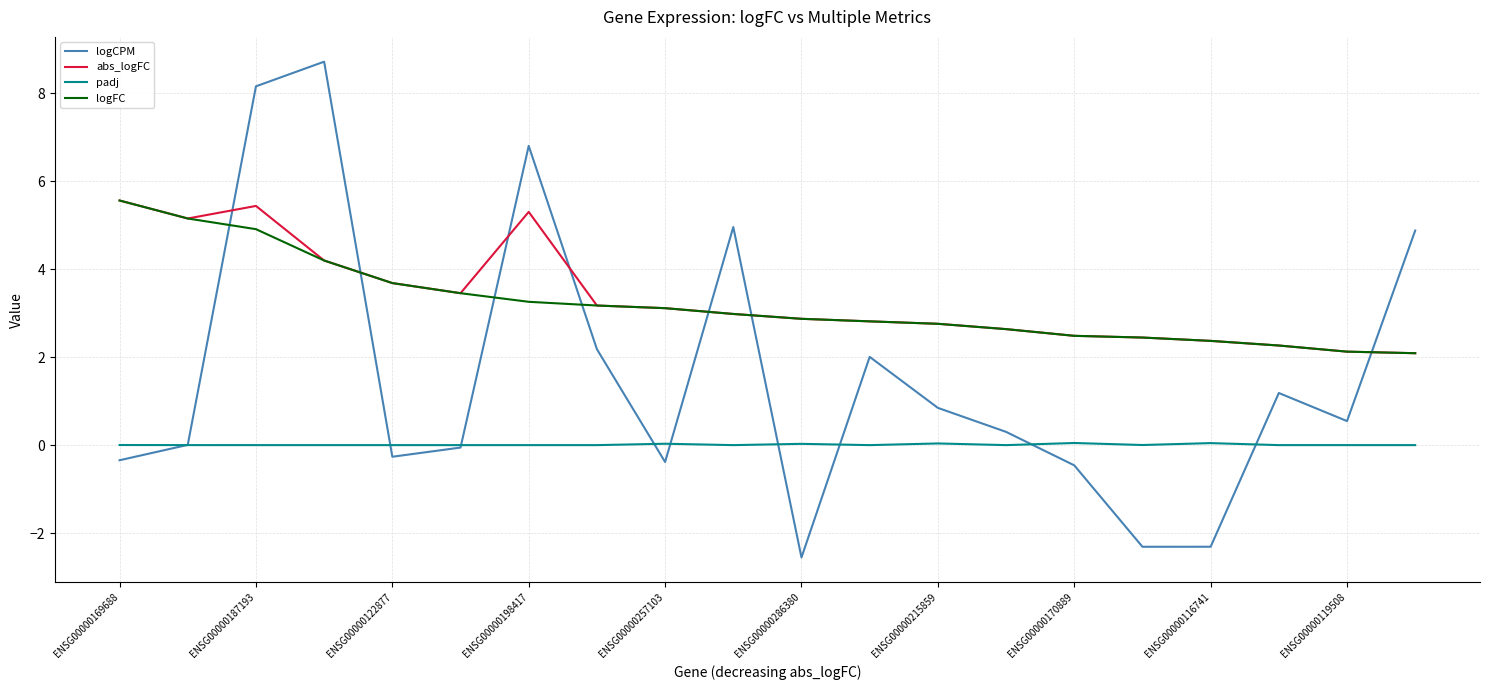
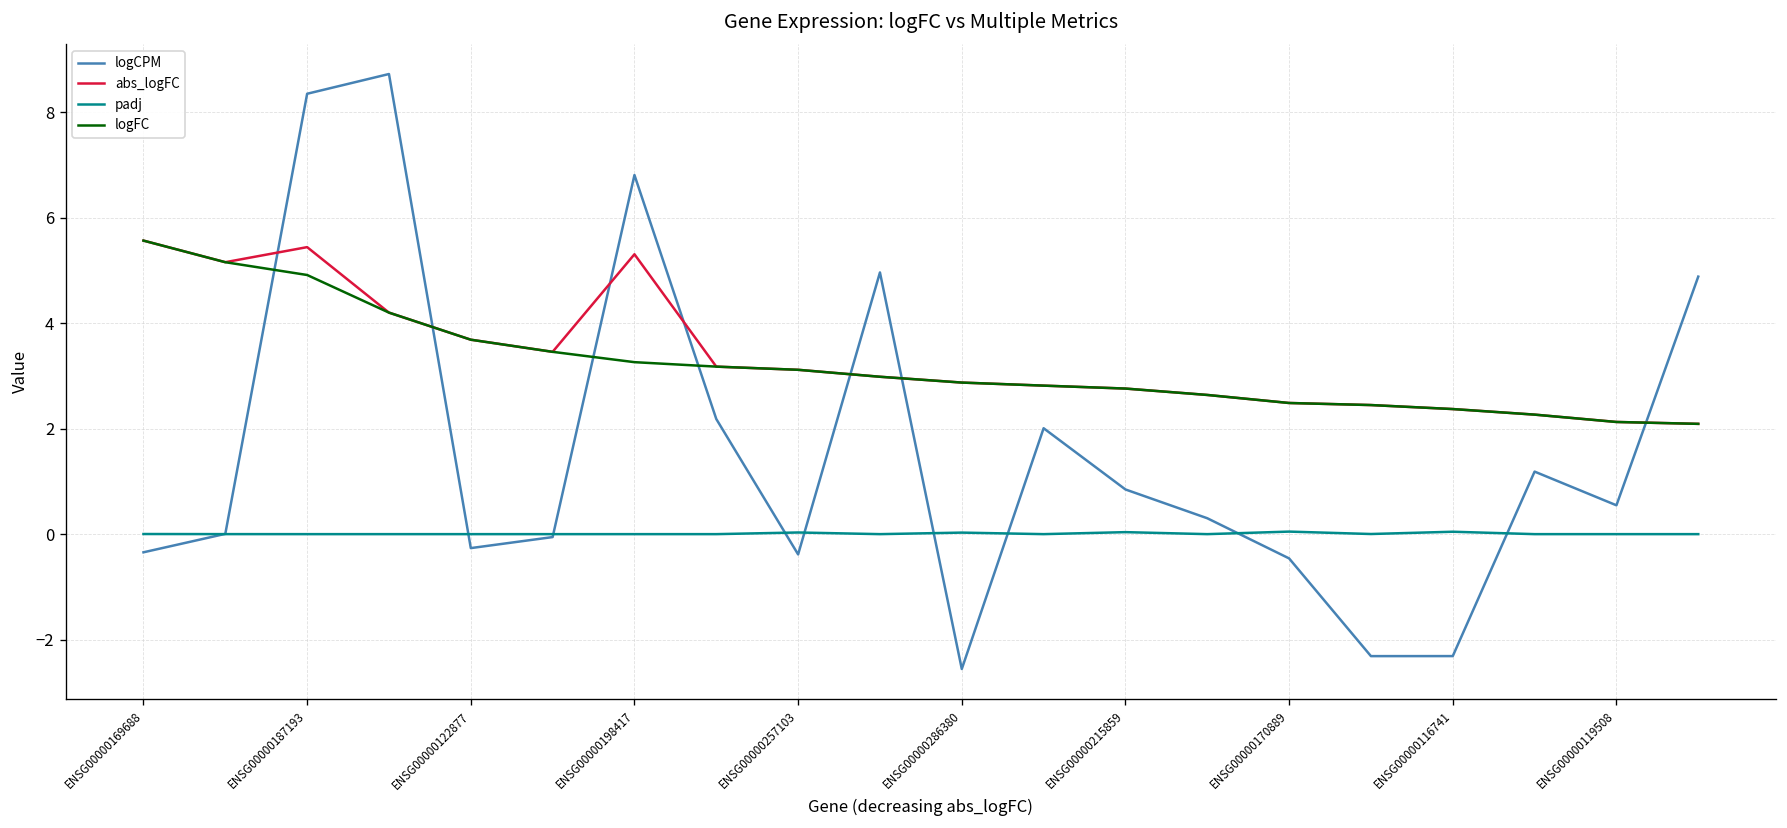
  {
    "logCPM": {
      "ENSG00000169688": -0.3,
-     "ENSG00000187193": 8.2,
+     "ENSG00000187193": 8.3,
      "ENSG00000122877": -0.3,
      "ENSG00000198417": 6.8,
      "ENSG00000257103": -0.4,
      "ENSG00000286380": -2.6,
      "ENSG00000215859": 0.8,
      "ENSG00000170889": -0.5,
      "ENSG00000116741": -2.3,
      "ENSG00000119508": 0.5
    },
    "abs_logFC": {
      "ENSG00000187193": 5.4,
      "ENSG00000198417": 5.3
    },
    "padj": {
      "ENSG00000169688": 0.0,
      "ENSG00000187193": 0.0,
      "ENSG00000122877": 0.0,
      "ENSG00000198417": 0.0,
      "ENSG00000257103": 0.0,
      "ENSG00000286380": 0.0,
      "ENSG00000215859": 0.0,
      "ENSG00000170889": 0.0,
      "ENSG00000116741": 0.0,
      "ENSG00000119508": 0.0
    },
    "logFC": {
      "ENSG00000187193": 4.9,
      "ENSG00000198417": 3.3
    }
  }
